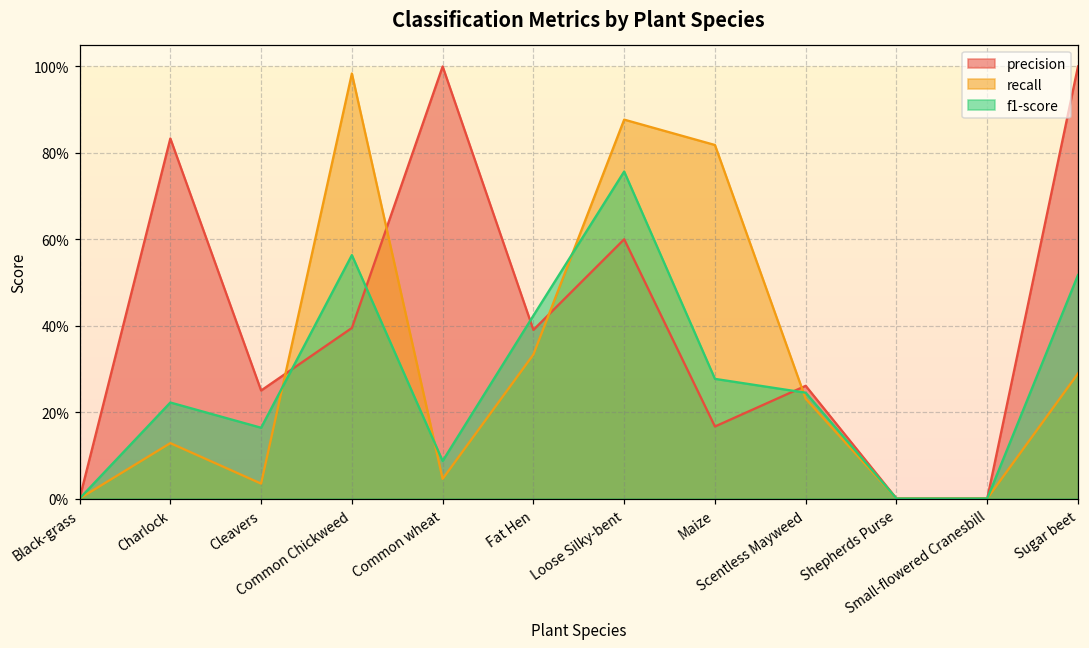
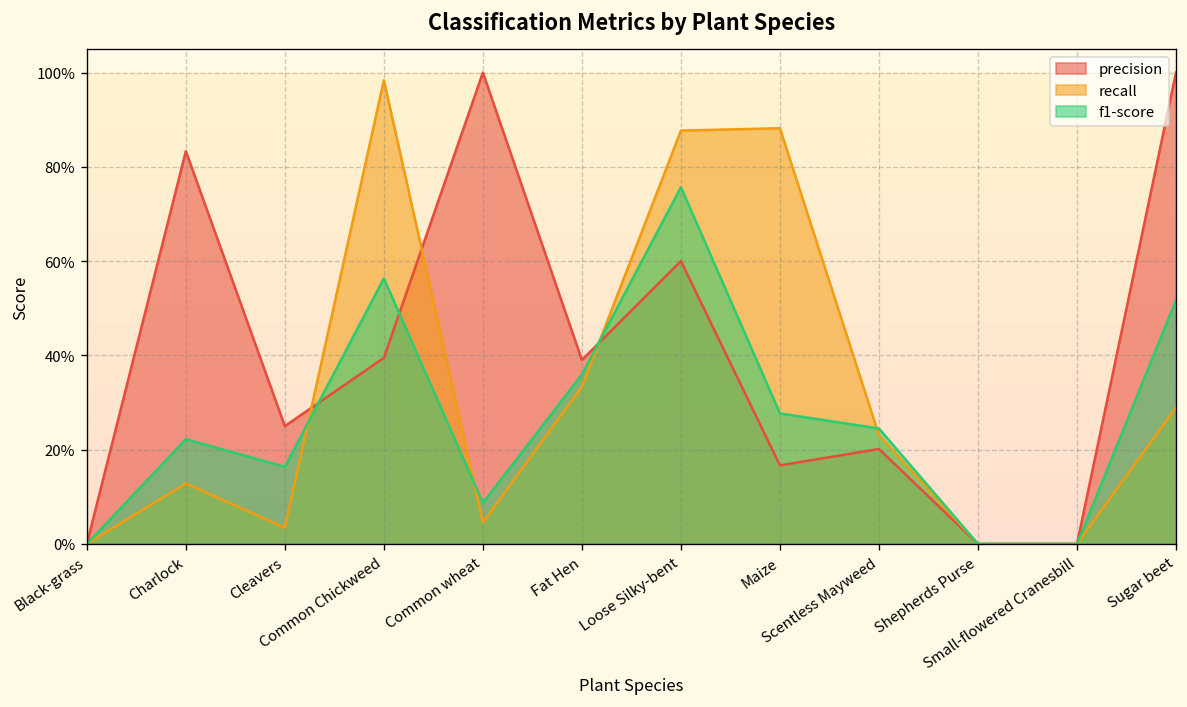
  {
    "precision": {
      "Charlock": "83%",
      "Cleavers": "25%",
      "Common Chickweed": "39%",
      "Common wheat": "100%",
      "Fat Hen": "39%",
      "Loose Silky-bent": "60%",
      "Maize": "17%",
-     "Scentless Mayweed": "26%",
+     "Scentless Mayweed": "20%",
      "Sugar beet": "100%"
    },
    "recall": {
      "Charlock": "13%",
      "Cleavers": "3%",
      "Common Chickweed": "98%",
      "Common wheat": "5%",
      "Fat Hen": "33%",
      "Loose Silky-bent": "88%",
-     "Maize": "82%",
+     "Maize": "88%",
      "Scentless Mayweed": "23%",
      "Sugar beet": "29%"
    },
    "f1-score": {
      "Charlock": "22%",
      "Cleavers": "16%",
      "Common Chickweed": "56%",
      "Common wheat": "9%",
-     "Fat Hen": "42%",
+     "Fat Hen": "36%",
      "Loose Silky-bent": "76%",
      "Maize": "28%",
      "Scentless Mayweed": "24%",
      "Sugar beet": "52%"
    }
  }
